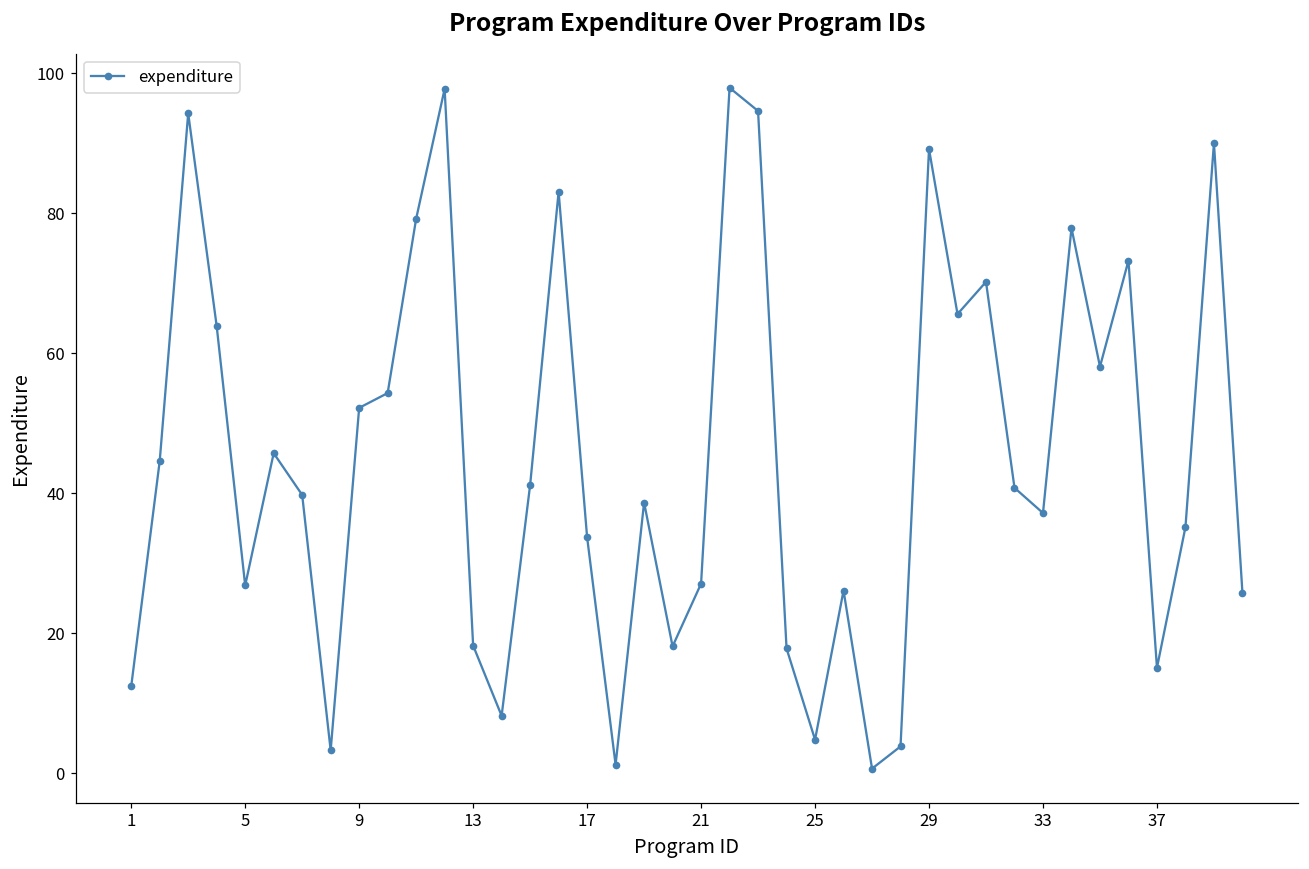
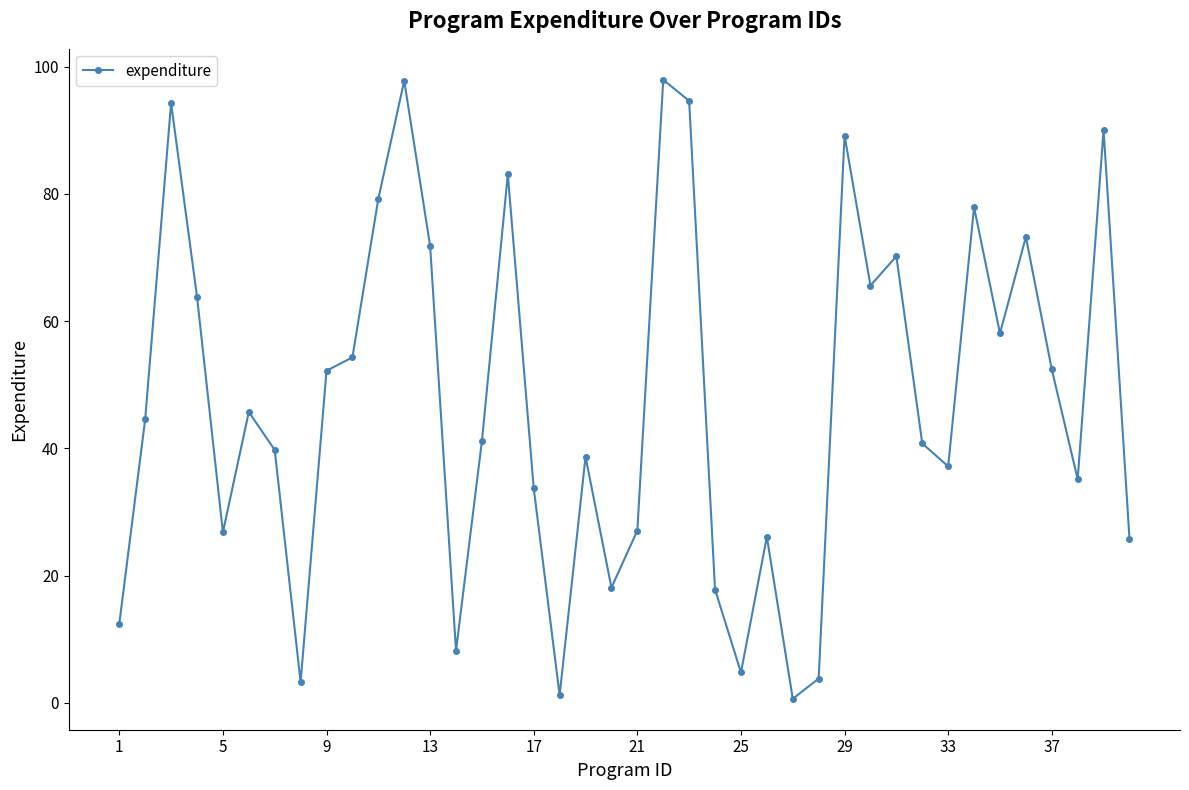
  {
    "1": 12,
    "5": 27,
    "9": 52,
-   "13": 18,
+   "13": 72,
    "17": 34,
    "21": 27,
    "25": 5,
    "29": 89,
    "33": 37,
-   "37": 15
+   "37": 52
  }
